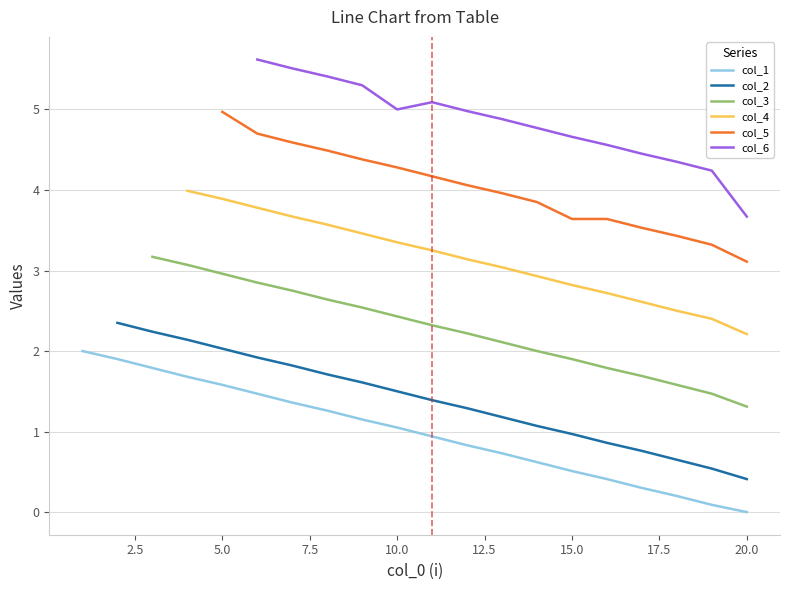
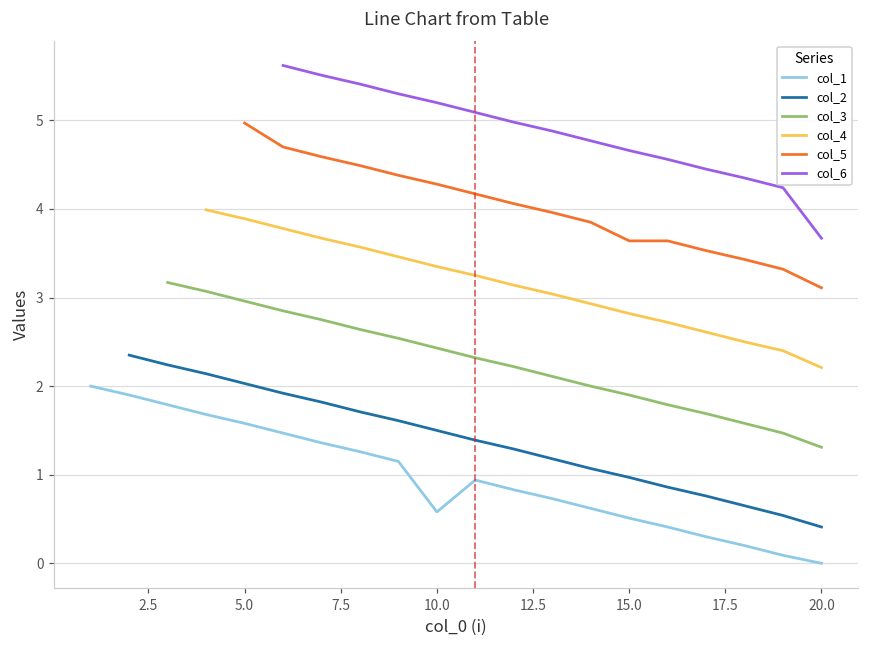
  {
    "col_1": {
      "5.0": 1.6,
-     "10.0": 1.1,
+     "10.0": 0.6,
      "15.0": 0.5,
      "20.0": 0.0
    },
    "col_2": {
      "5.0": 2.0,
      "10.0": 1.5,
      "15.0": 1.0,
      "20.0": 0.4
    },
    "col_3": {
      "5.0": 3.0,
      "10.0": 2.4,
      "15.0": 1.9,
      "20.0": 1.3
    },
    "col_4": {
      "5.0": 3.9,
      "10.0": 3.4,
      "15.0": 2.8,
      "20.0": 2.2
    },
    "col_5": {
      "5.0": 5.0,
      "10.0": 4.3,
      "15.0": 3.6,
      "20.0": 3.1
    },
    "col_6": {
-     "10.0": 5.0,
+     "10.0": 5.2,
      "15.0": 4.7,
      "20.0": 3.7
    }
  }
